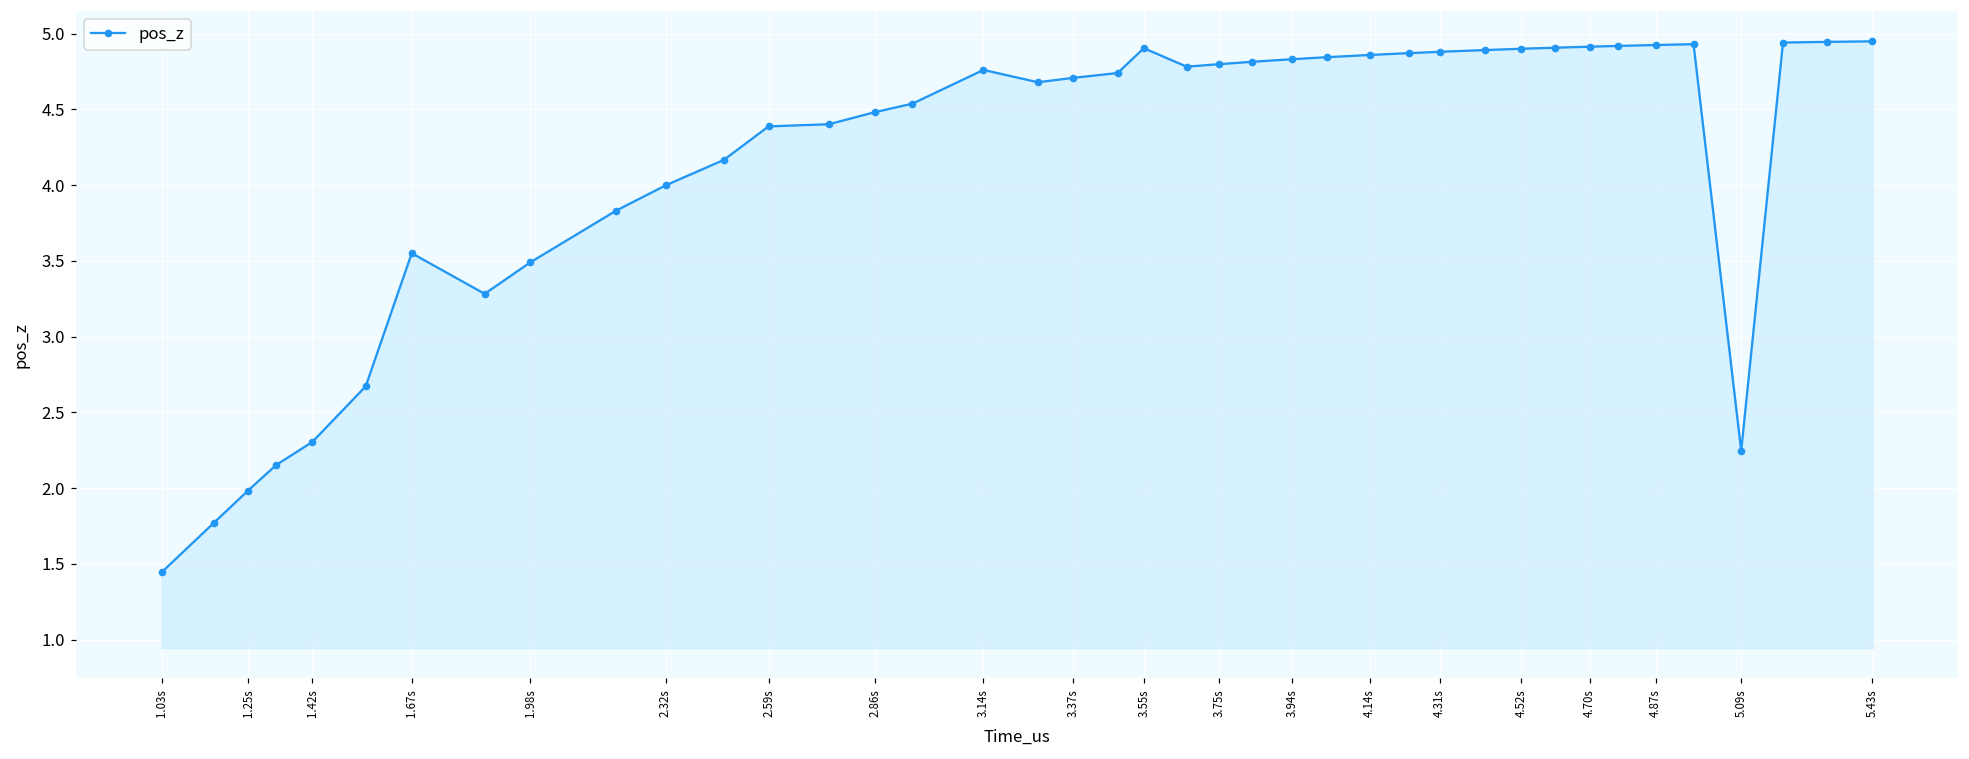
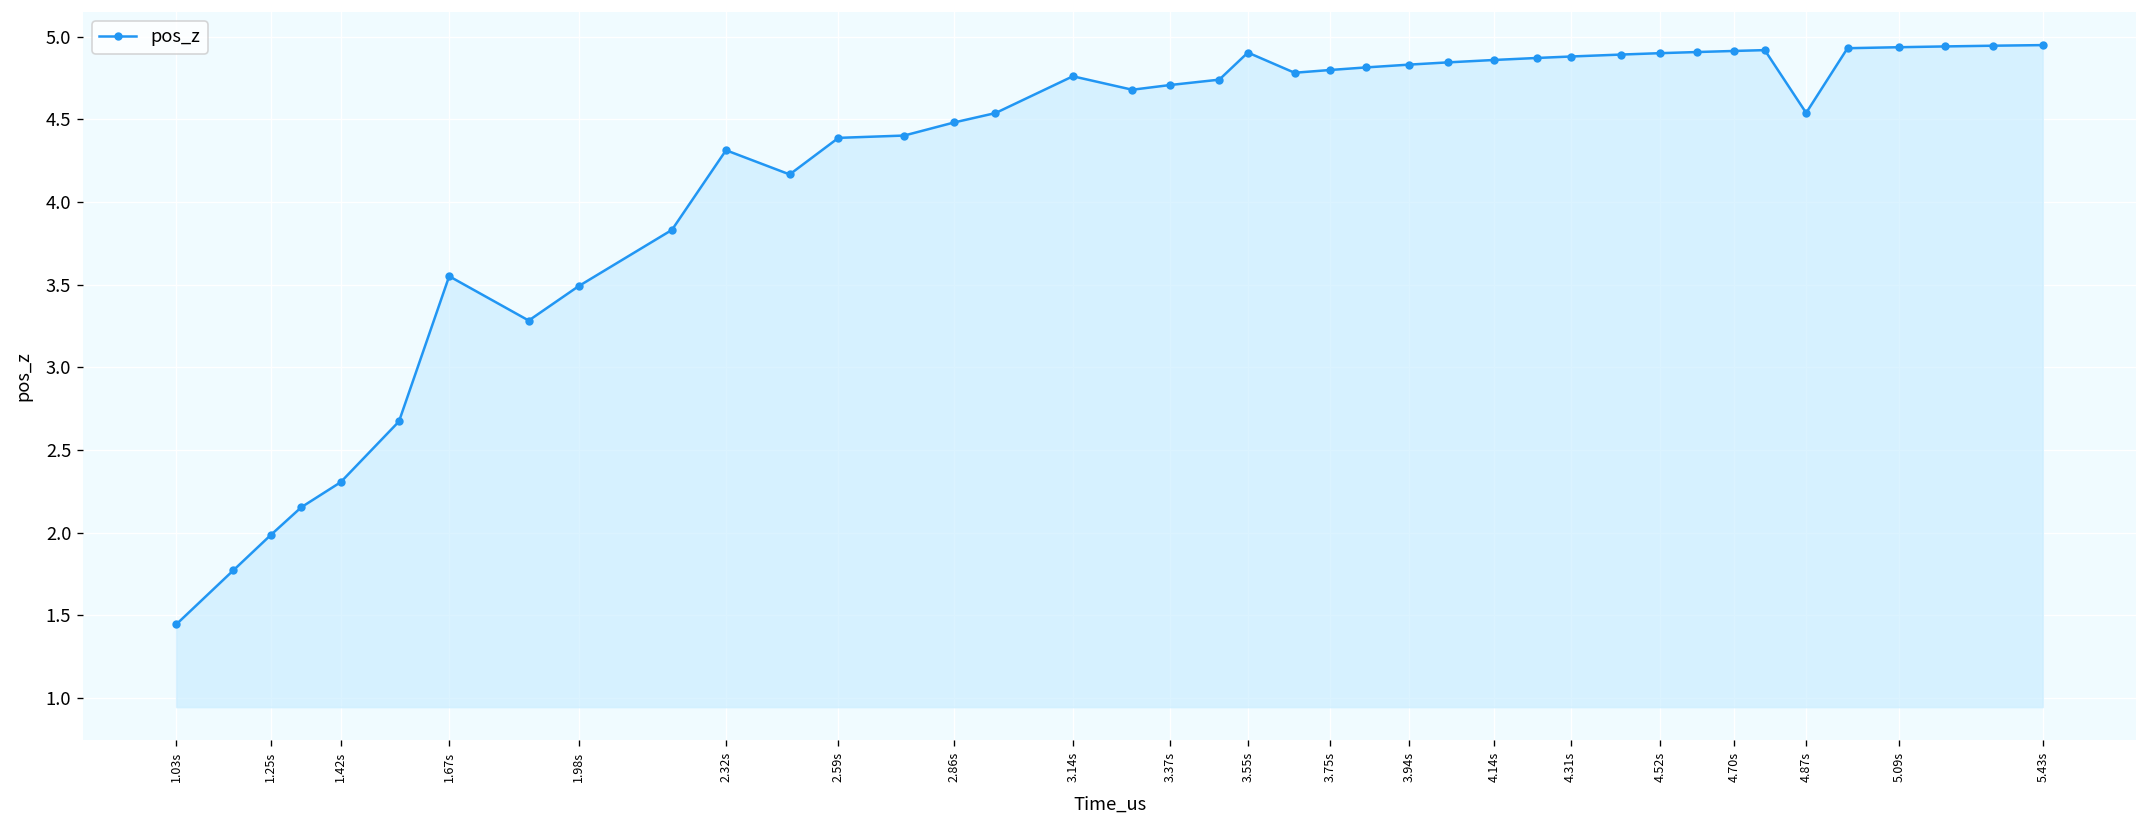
  {
    "1.03s": 1.44,
    "1.25s": 1.98,
    "1.42s": 2.30,
    "1.67s": 3.55,
    "1.98s": 3.49,
-   "2.32s": 4.00,
+   "2.32s": 4.31,
    "2.59s": 4.39,
    "2.86s": 4.48,
    "3.14s": 4.76,
    "3.37s": 4.71,
    "3.55s": 4.90,
    "3.75s": 4.80,
    "3.94s": 4.83,
    "4.14s": 4.86,
    "4.31s": 4.88,
    "4.52s": 4.90,
    "4.70s": 4.91,
-   "4.87s": 4.93,
-   "5.09s": 2.25,
+   "4.87s": 4.54,
+   "5.09s": 4.94,
    "5.43s": 4.95
  }
